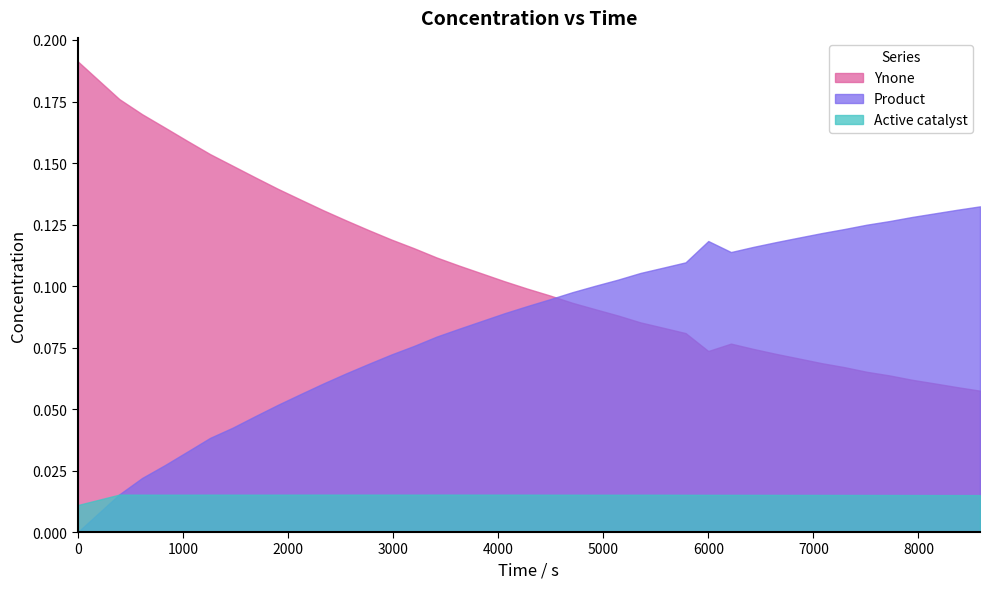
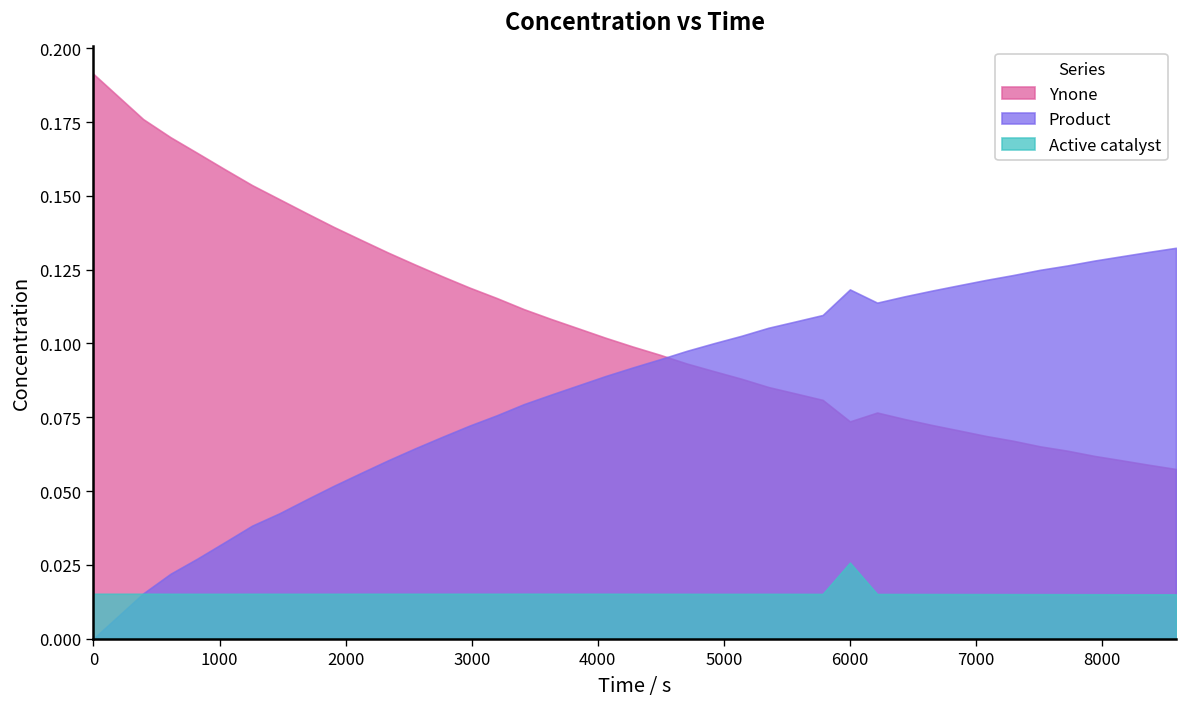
  {
    "Ynone": {
      "0": 0.191,
      "6000": 0.074
    },
    "Product": {
      "0": 0.000,
      "6000": 0.118
    },
    "Active catalyst": {
-     "0": 0.011,
-     "6000": 0.015
+     "0": 0.015,
+     "6000": 0.026
    }
  }
